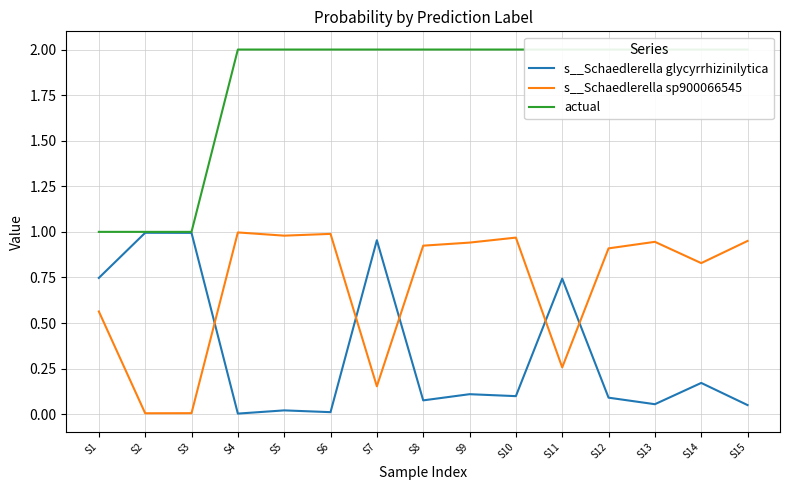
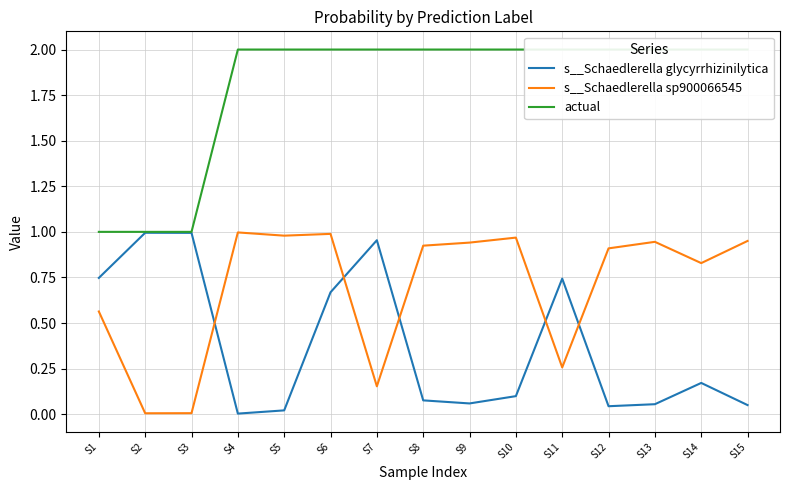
  {
    "s__Schaedlerella glycyrrhizinilytica": {
      "S1": 0.75,
      "S4": 0.00,
      "S5": 0.02,
-     "S6": 0.01,
+     "S6": 0.67,
      "S7": 0.95,
      "S8": 0.08,
-     "S9": 0.11,
+     "S9": 0.06,
      "S10": 0.10,
      "S11": 0.74,
-     "S12": 0.09,
+     "S12": 0.04,
      "S13": 0.05,
      "S14": 0.17,
      "S15": 0.05
    },
    "s__Schaedlerella sp900066545": {
      "S1": 0.56,
      "S2": 0.01,
      "S3": 0.01,
      "S4": 1.00,
      "S5": 0.98,
      "S6": 0.99,
      "S7": 0.15,
      "S8": 0.92,
      "S9": 0.94,
      "S10": 0.97,
      "S11": 0.26,
      "S12": 0.91,
      "S13": 0.95,
      "S14": 0.83,
      "S15": 0.95
    },
    "actual": {
      "S1": 1.00,
      "S4": 2.00,
      "S5": 2.00,
      "S6": 2.00,
      "S7": 2.00,
      "S8": 2.00,
      "S9": 2.00,
      "S10": 2.00
    }
  }
